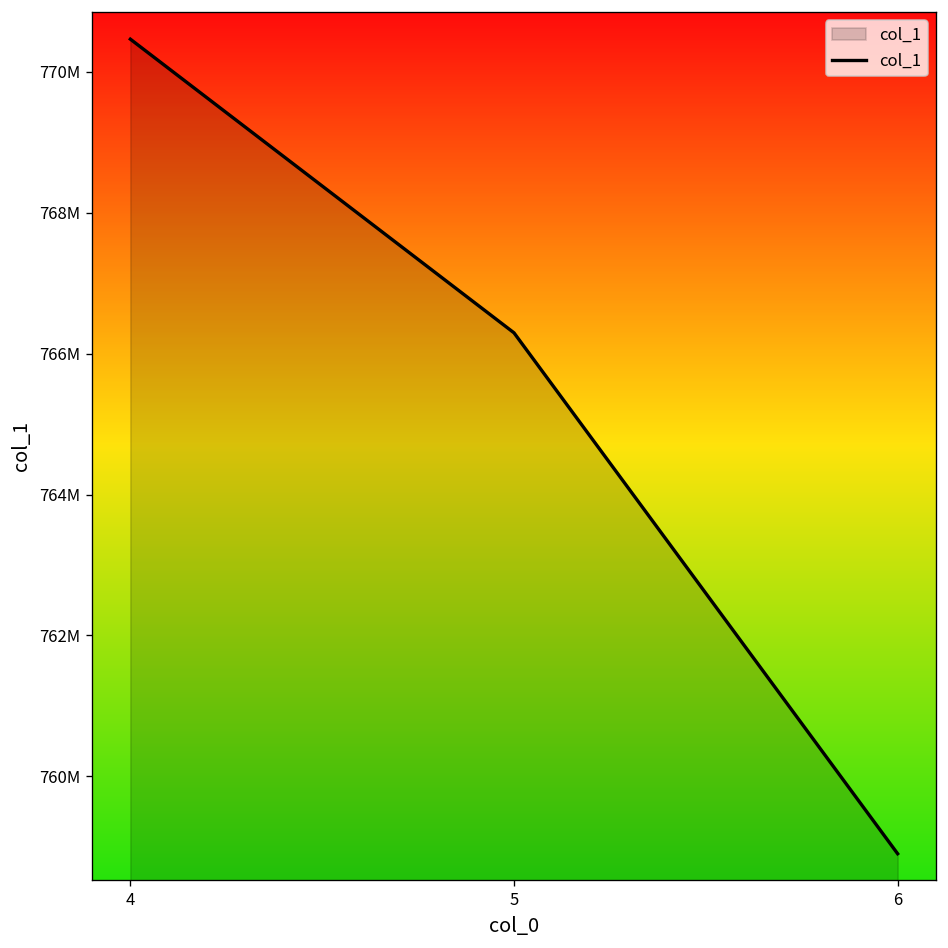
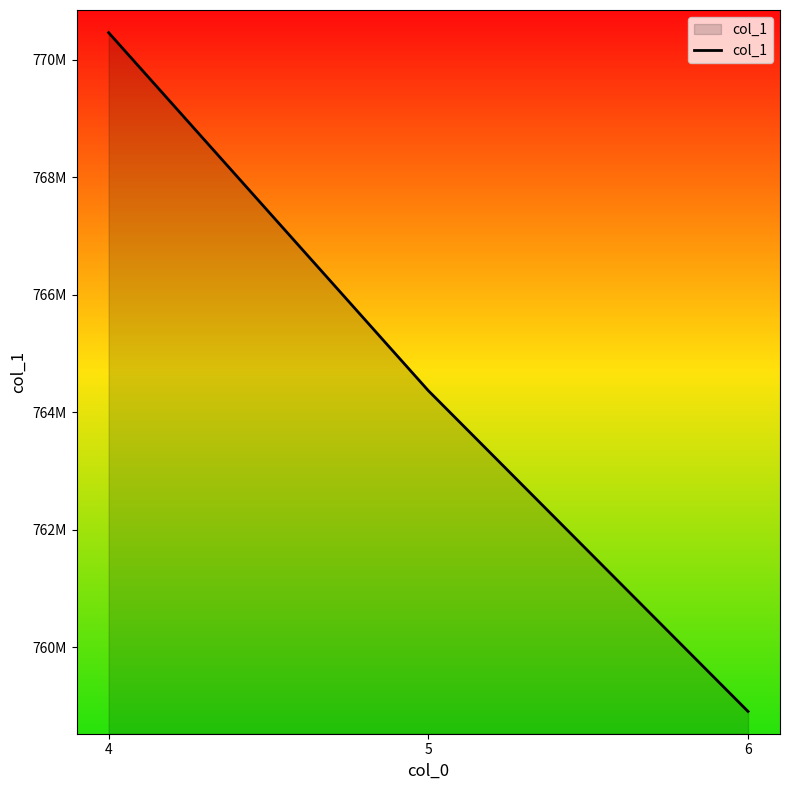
  {
    "4": 770500000,
-   "5": 766300000,
+   "5": 764400000,
    "6": 758900000
  }
